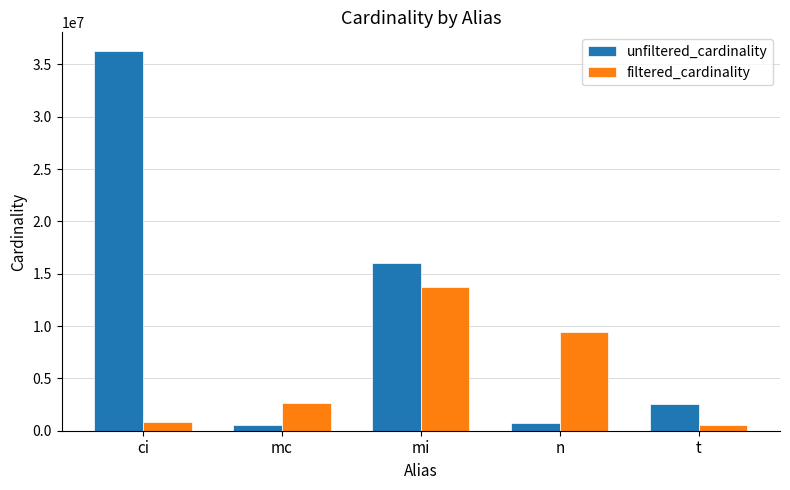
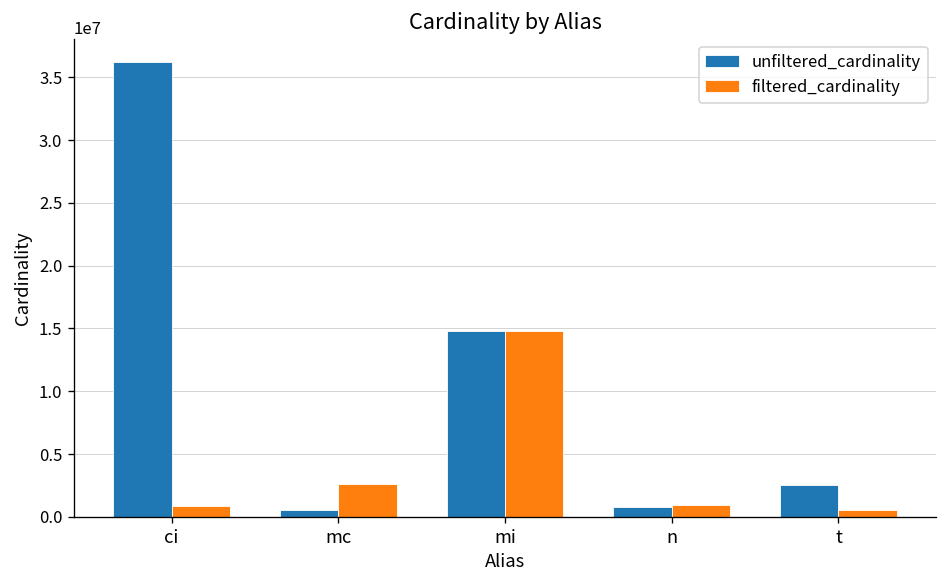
  {
    "unfiltered_cardinality": {
      "ci": 36200000,
      "mc": 500000,
-     "mi": 16000000,
+     "mi": 14800000,
      "n": 800000,
      "t": 2500000
    },
    "filtered_cardinality": {
      "ci": 900000,
      "mc": 2600000,
-     "mi": 13700000,
-     "n": 9400000,
+     "mi": 14800000,
+     "n": 1000000,
      "t": 600000
    }
  }
